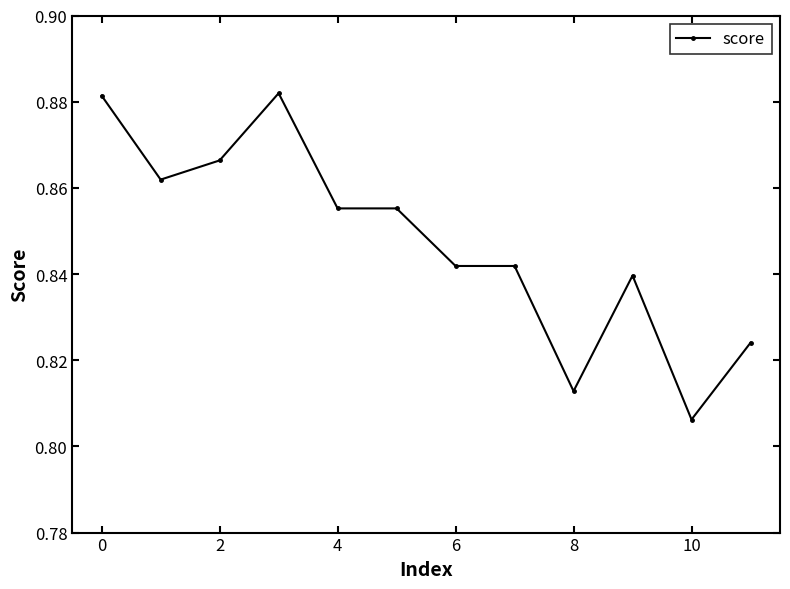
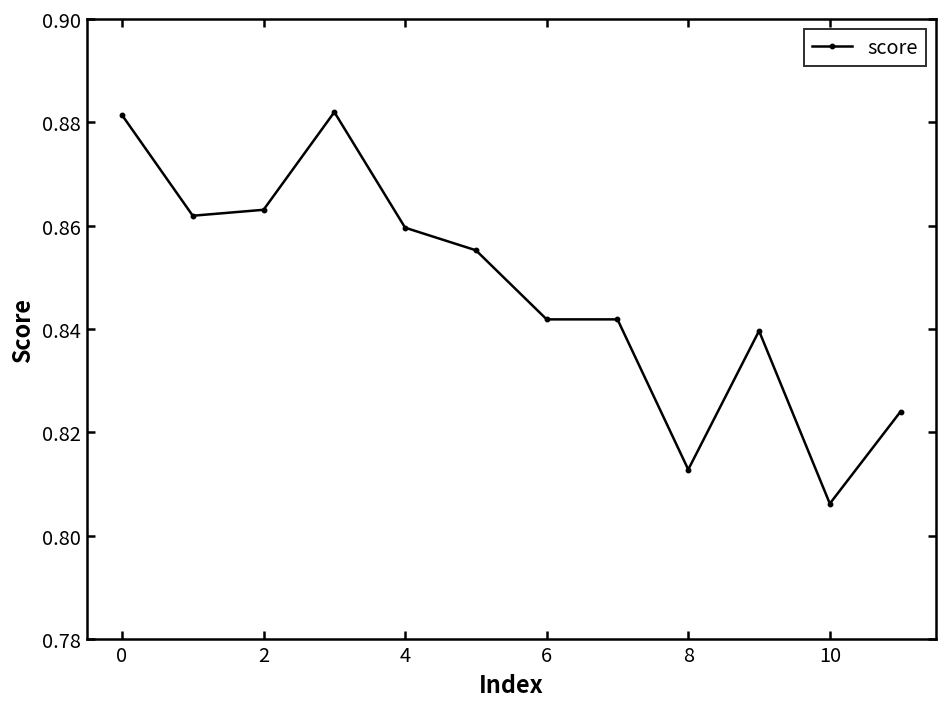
  {
    "0": 0.881,
-   "2": 0.866,
-   "4": 0.855,
+   "2": 0.863,
+   "4": 0.860,
    "6": 0.842,
    "8": 0.813,
    "10": 0.806
  }
